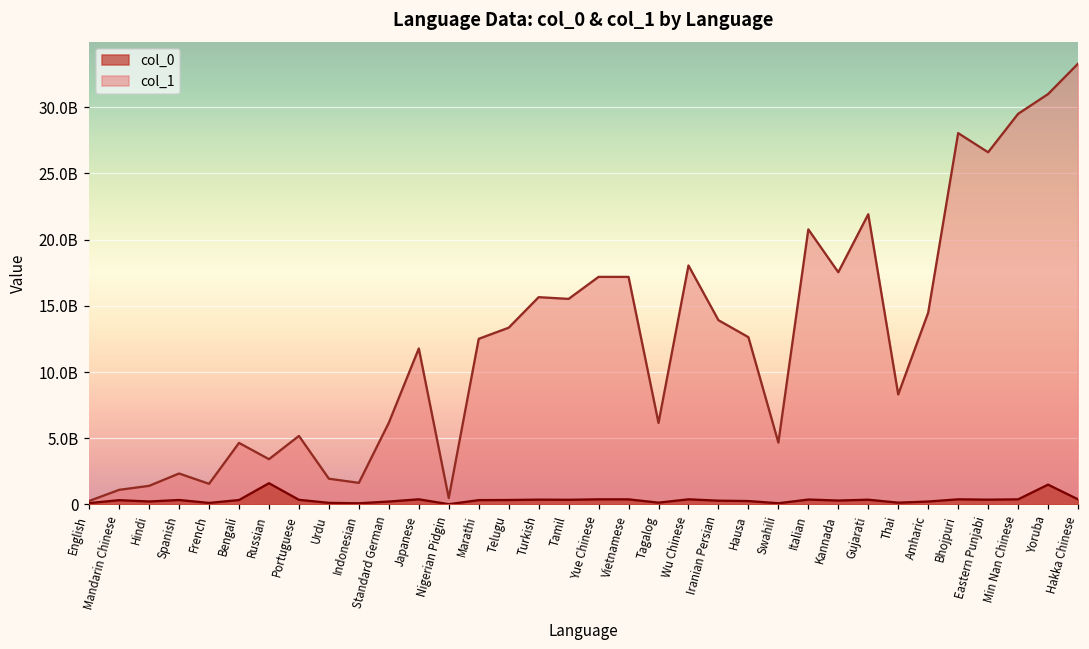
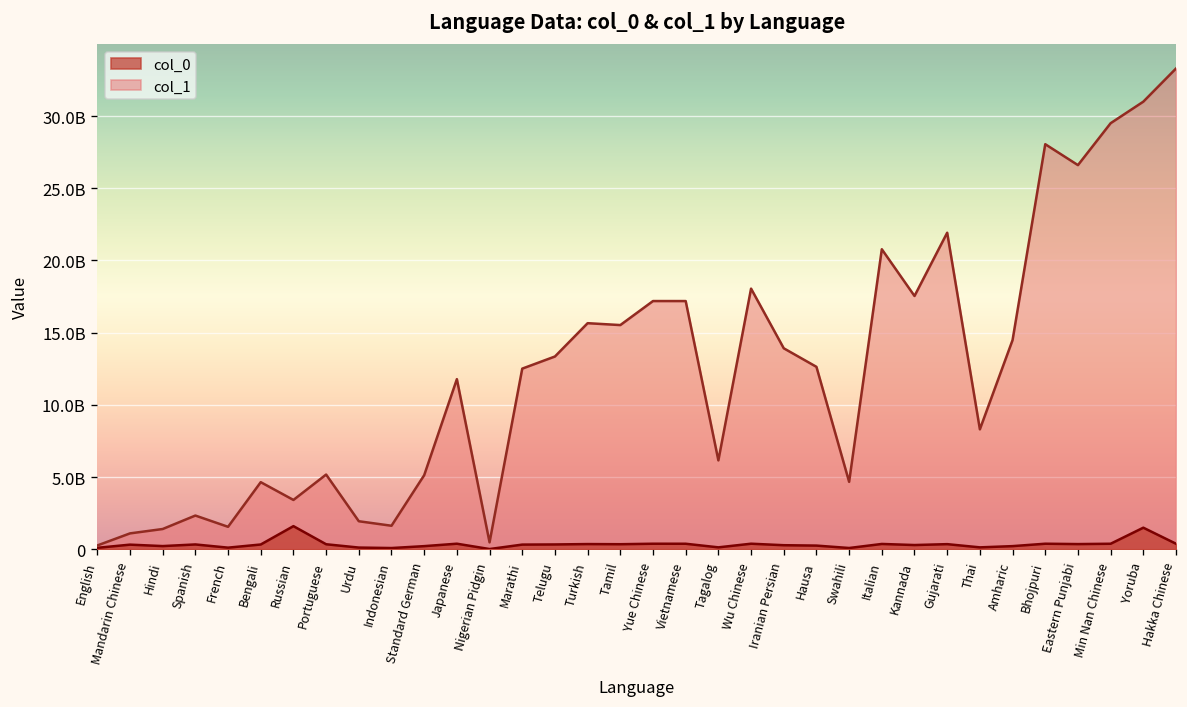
  {
    "col_0": {
      "Mandarin Chinese": 300000000,
      "Hindi": 200000000,
      "Spanish": 300000000,
      "French": 100000000,
      "Bengali": 300000000,
      "Russian": 1600000000,
      "Portuguese": 300000000,
      "Urdu": 100000000,
      "Indonesian": 100000000,
      "Standard German": 200000000,
      "Japanese": 400000000,
      "Nigerian Pidgin": 0,
      "Marathi": 300000000,
      "Telugu": 300000000,
      "Turkish": 400000000,
      "Tamil": 300000000,
      "Yue Chinese": 400000000,
      "Vietnamese": 400000000,
      "Tagalog": 100000000,
      "Wu Chinese": 400000000,
      "Iranian Persian": 300000000,
      "Hausa": 300000000,
      "Swahili": 100000000,
      "Italian": 400000000,
      "Kannada": 300000000,
      "Gujarati": 400000000,
      "Thai": 100000000,
      "Amharic": 200000000,
      "Bhojpuri": 400000000,
      "Eastern Punjabi": 400000000,
      "Min Nan Chinese": 400000000,
      "Yoruba": 1500000000,
      "Hakka Chinese": 400000000
    },
    "col_1": {
      "Mandarin Chinese": 1100000000,
      "Hindi": 1400000000,
      "Spanish": 2300000000,
      "French": 1600000000,
      "Bengali": 4600000000,
      "Russian": 3400000000,
      "Portuguese": 5200000000,
      "Urdu": 1900000000,
      "Indonesian": 1600000000,
-     "Standard German": 6200000000,
+     "Standard German": 5100000000,
      "Japanese": 11800000000,
      "Nigerian Pidgin": 500000000,
      "Marathi": 12500000000,
      "Telugu": 13300000000,
      "Turkish": 15700000000,
      "Tamil": 15500000000,
      "Yue Chinese": 17200000000,
      "Vietnamese": 17200000000,
      "Tagalog": 6200000000,
      "Wu Chinese": 18000000000,
      "Iranian Persian": 13900000000,
      "Hausa": 12600000000,
      "Swahili": 4700000000,
      "Italian": 20800000000,
      "Kannada": 17500000000,
      "Gujarati": 21900000000,
      "Thai": 8300000000,
      "Amharic": 14500000000,
      "Bhojpuri": 28000000000,
      "Eastern Punjabi": 26600000000,
      "Min Nan Chinese": 29500000000,
      "Yoruba": 31000000000,
      "Hakka Chinese": 33300000000
    }
  }
